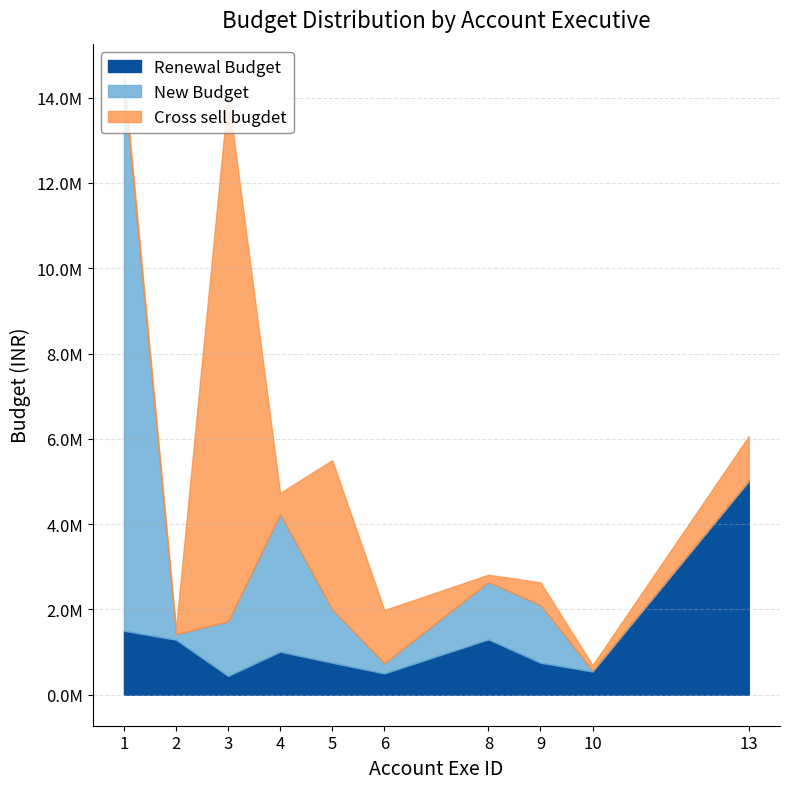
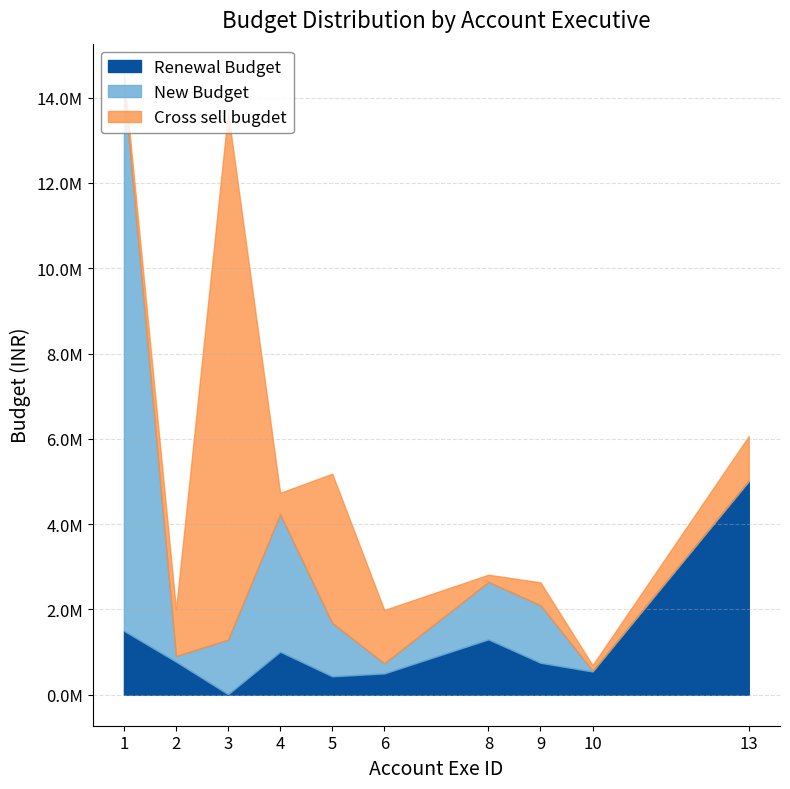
  {
    "Renewal Budget": {
      "1": 1500000,
-     "2": 1300000,
-     "3": 400000,
+     "2": 800000,
+     "3": 0,
      "4": 1000000,
-     "5": 800000,
+     "5": 400000,
      "6": 500000,
      "8": 1300000,
      "9": 800000
    },
    "New Budget": {
      "2": 100000,
      "3": 1300000,
      "4": 3200000,
      "5": 1300000,
      "6": 200000,
      "8": 1300000,
      "9": 1400000
    },
    "Cross sell bugdet": {
-     "2": 100000,
+     "2": 1100000,
      "4": 500000,
      "5": 3500000,
      "6": 1300000,
      "8": 200000,
      "9": 500000,
      "10": 100000,
      "13": 1000000
    }
  }
